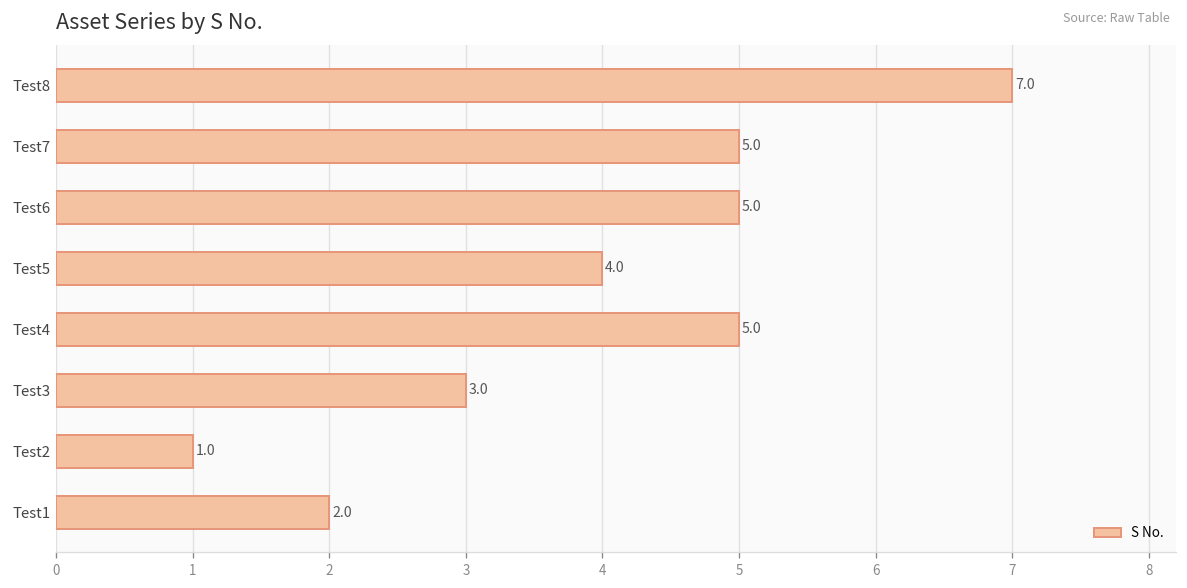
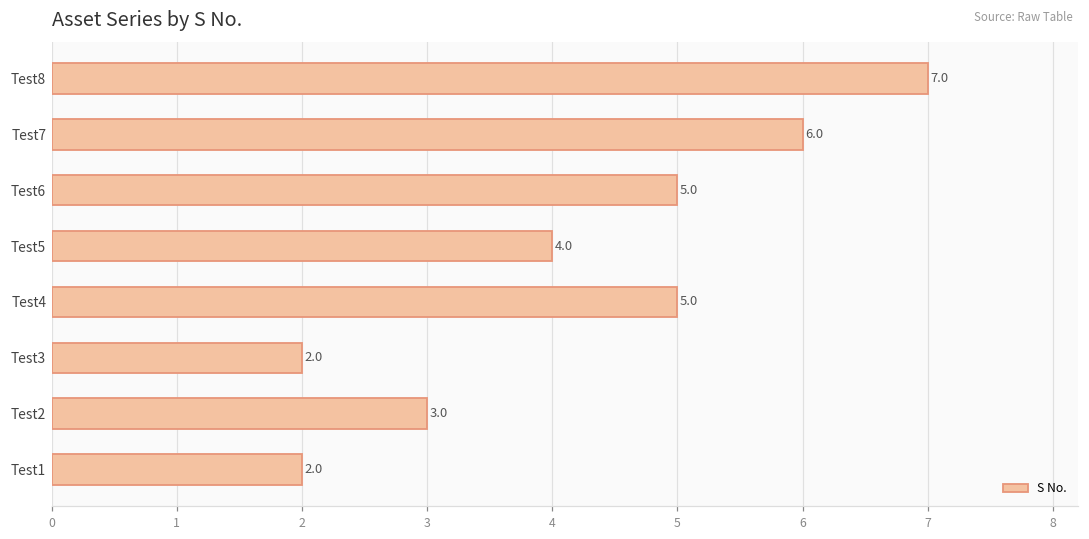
  {
    "Test8": 7.0,
-   "Test7": 5.0,
+   "Test7": 6.0,
    "Test6": 5.0,
    "Test5": 4.0,
    "Test4": 5.0,
-   "Test3": 3.0,
-   "Test2": 1.0,
+   "Test3": 2.0,
+   "Test2": 3.0,
    "Test1": 2.0
  }
